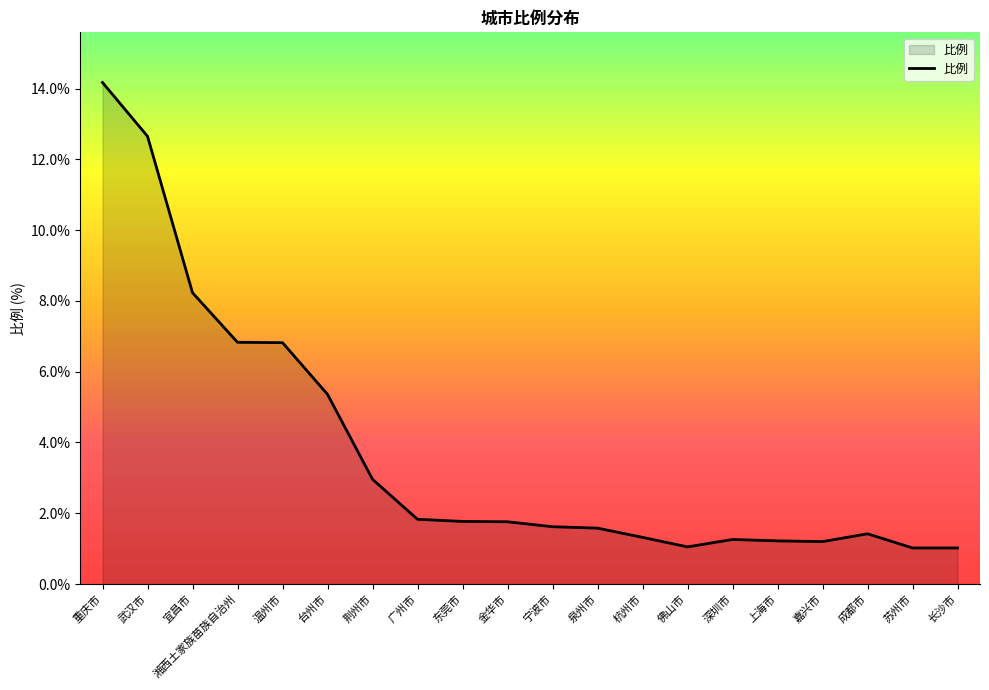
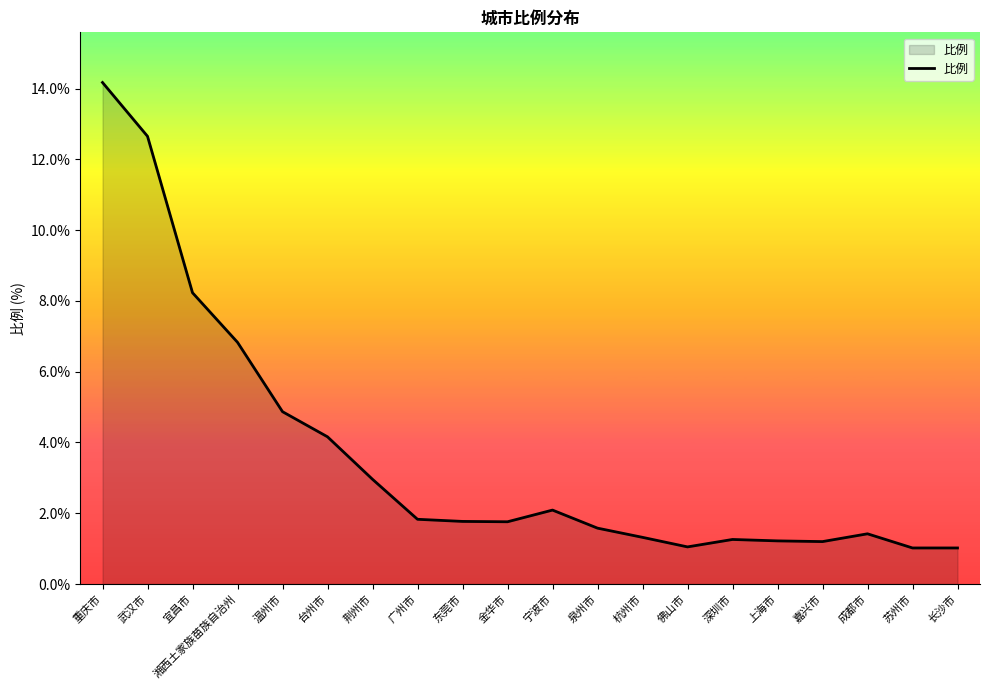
  {
    "重庆市": "14.2%",
    "武汉市": "12.7%",
    "宜昌市": "8.2%",
    "湘西土家族苗族自治州": "6.8%",
-   "温州市": "6.8%",
-   "台州市": "5.4%",
+   "温州市": "4.9%",
+   "台州市": "4.2%",
    "荆州市": "3.0%",
    "广州市": "1.8%",
    "东莞市": "1.8%",
    "金华市": "1.8%",
-   "宁波市": "1.6%",
+   "宁波市": "2.1%",
    "泉州市": "1.6%",
    "杭州市": "1.3%",
    "佛山市": "1.1%",
    "深圳市": "1.3%",
    "上海市": "1.2%",
    "嘉兴市": "1.2%",
    "成都市": "1.4%",
    "苏州市": "1.0%",
    "长沙市": "1.0%"
  }
